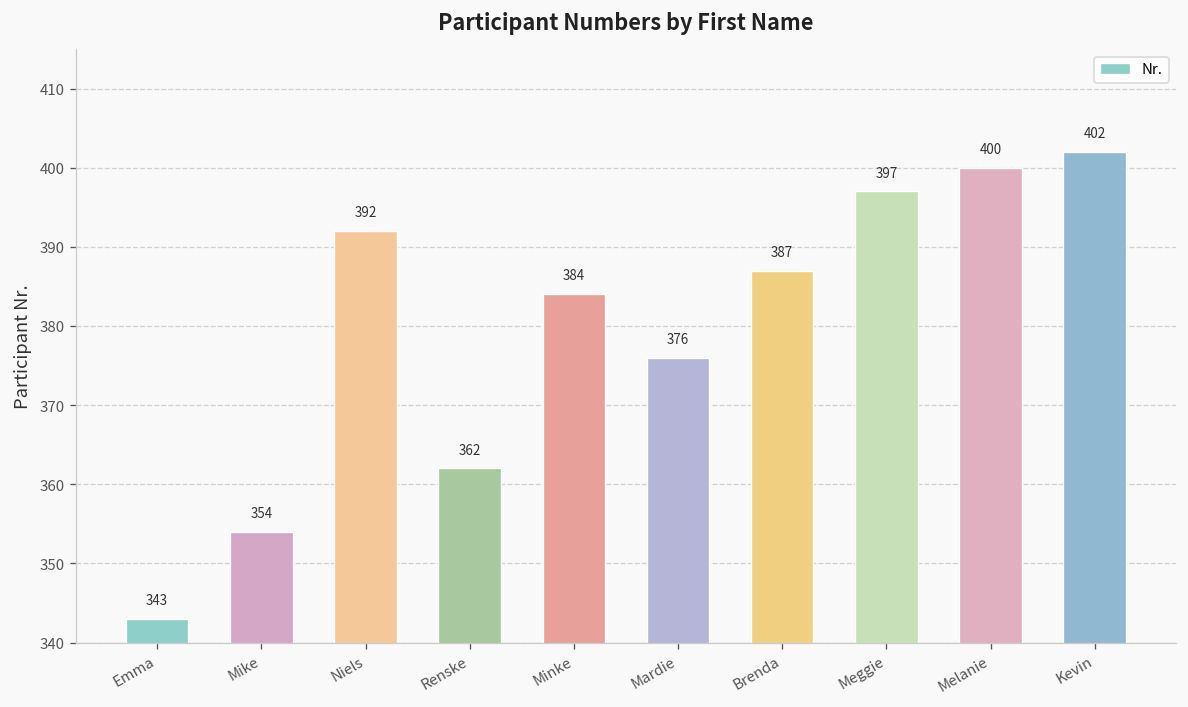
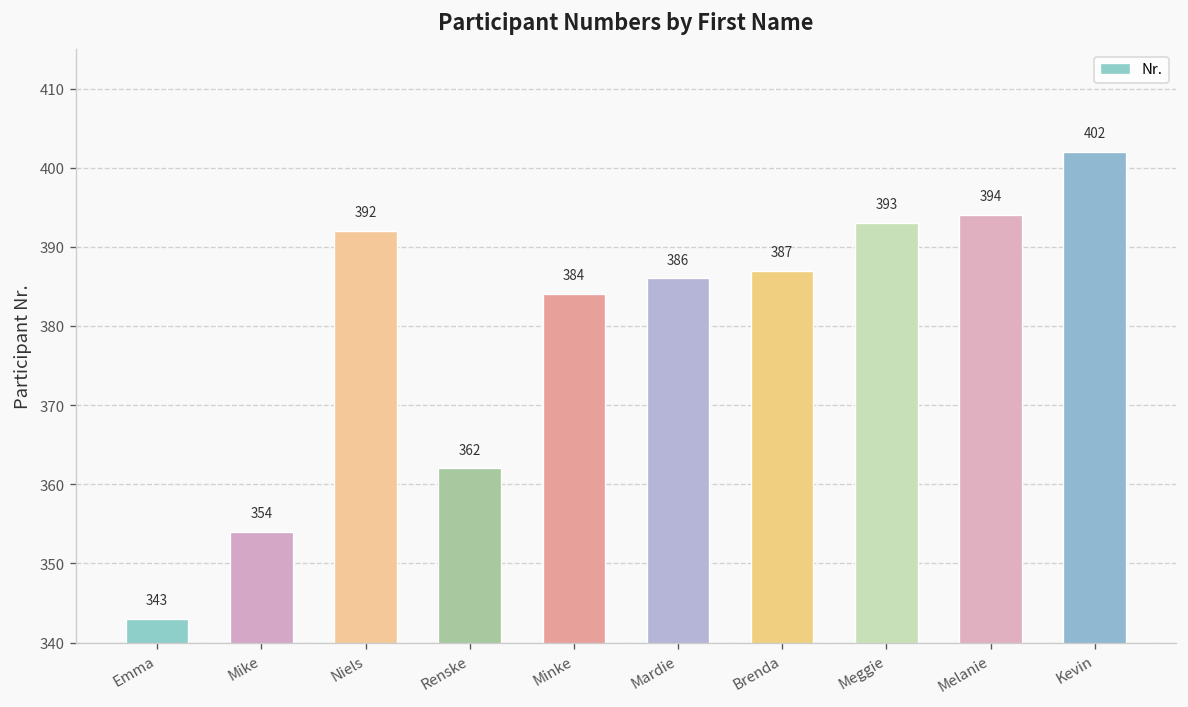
  {
    "Emma": 343,
    "Mike": 354,
    "Niels": 392,
    "Renske": 362,
    "Minke": 384,
-   "Mardie": 376,
+   "Mardie": 386,
    "Brenda": 387,
-   "Meggie": 397,
-   "Melanie": 400,
+   "Meggie": 393,
+   "Melanie": 394,
    "Kevin": 402
  }
